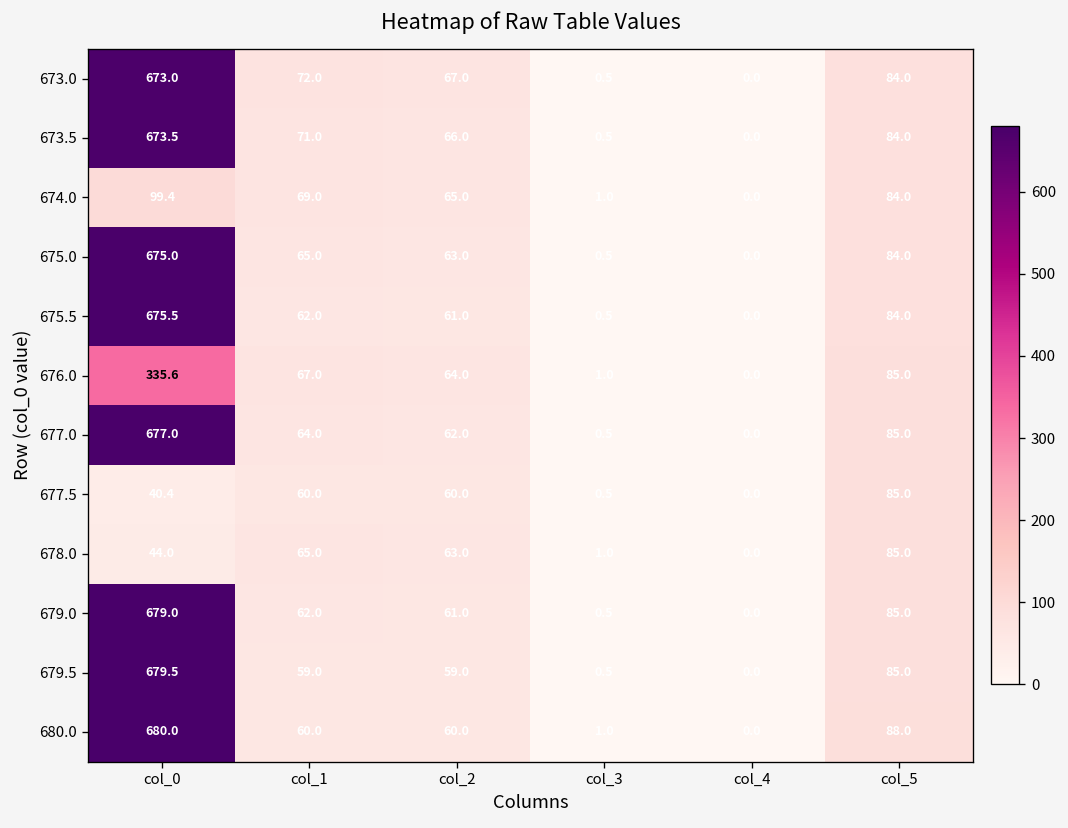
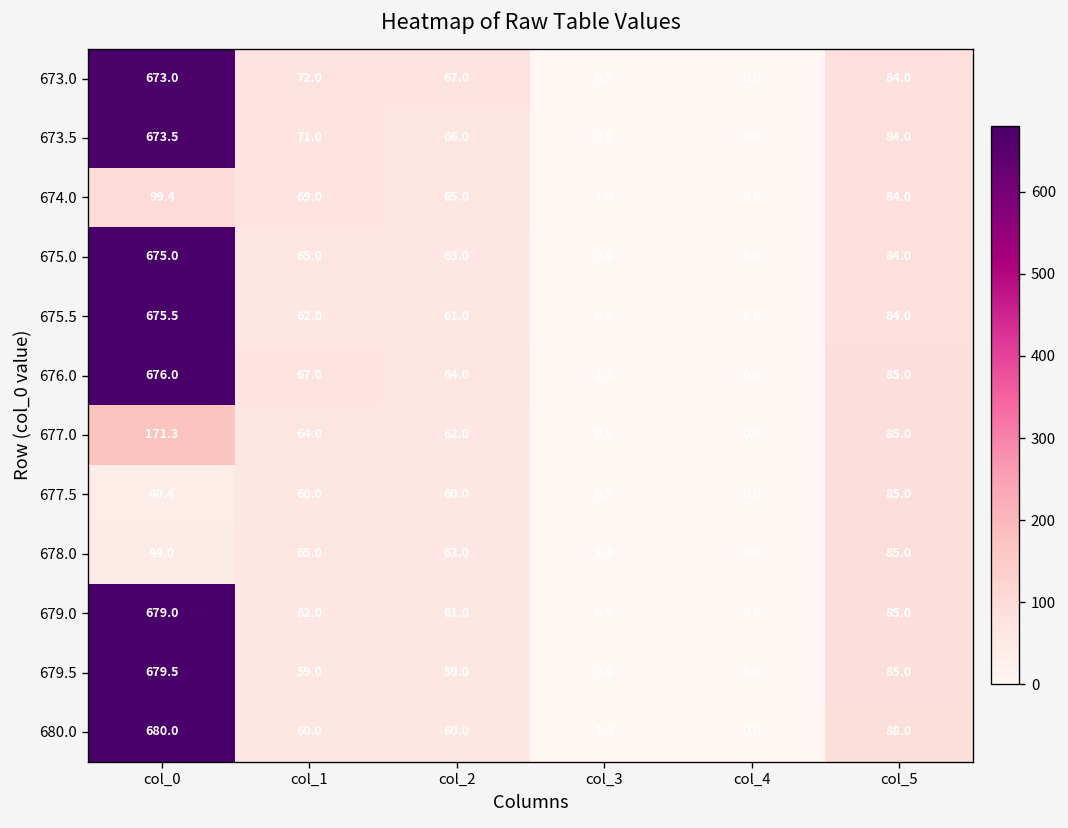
  {
    "673.0": {
      "col_0": 673.0
    },
    "673.5": {
      "col_0": 673.5
    },
    "675.0": {
      "col_0": 675.0
    },
    "675.5": {
      "col_0": 675.5
    },
    "676.0": {
-     "col_0": 335.6
+     "col_0": 676.0
    },
    "677.0": {
-     "col_0": 677.0
+     "col_0": 171.3
    },
    "679.0": {
      "col_0": 679.0
    },
    "679.5": {
      "col_0": 679.5
    },
    "680.0": {
      "col_0": 680.0
    }
  }
